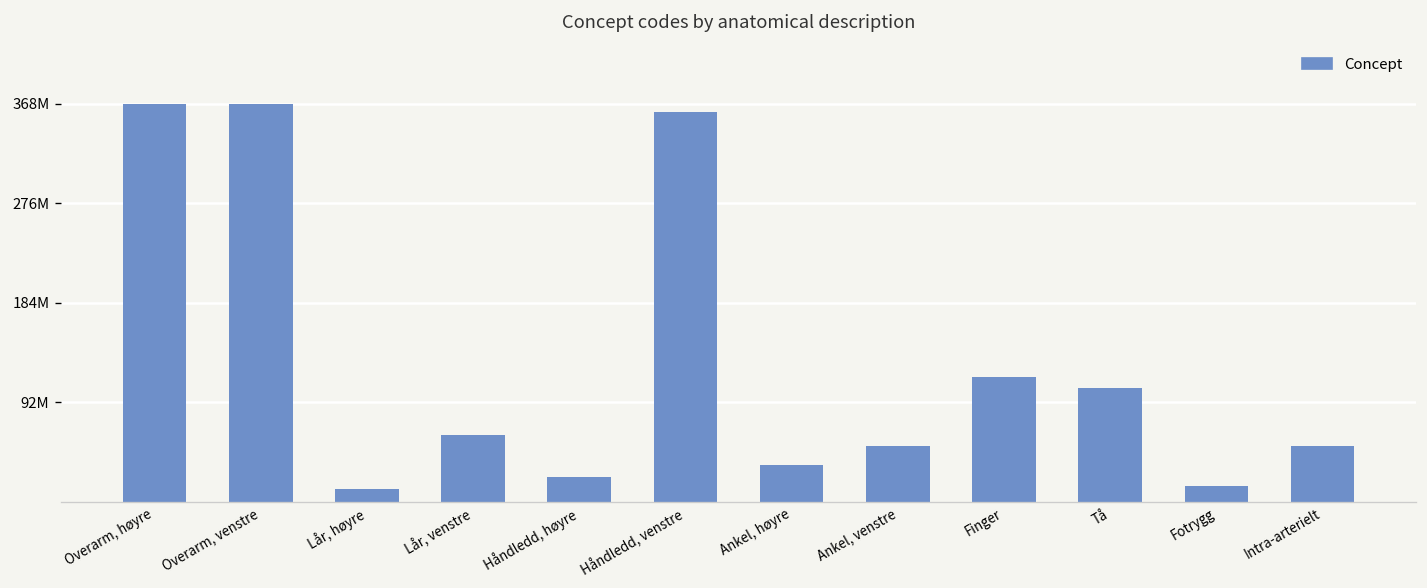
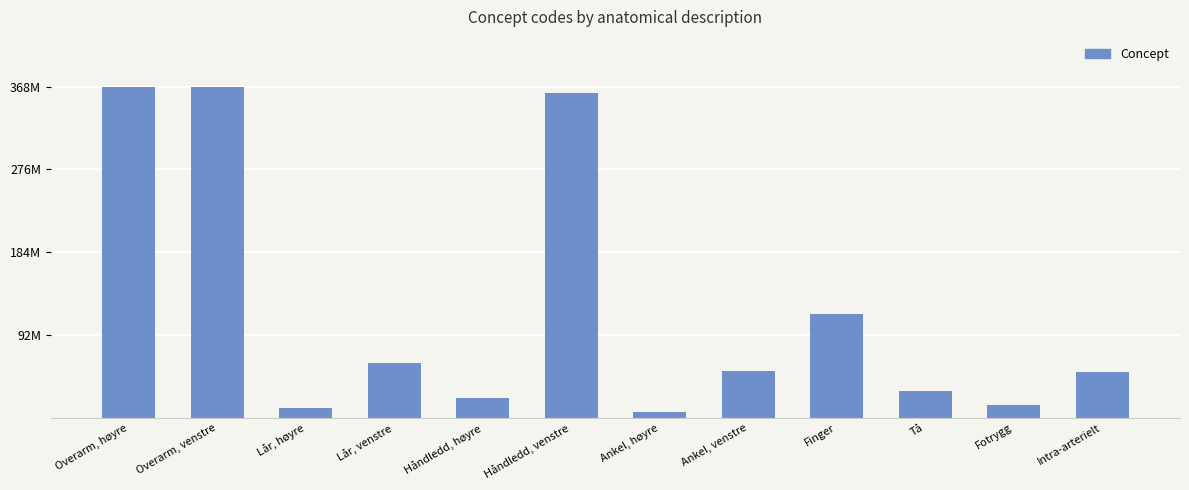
  {
    "Overarm, høyre": 370000000,
    "Overarm, venstre": 370000000,
    "Lår, høyre": 10000000,
    "Lår, venstre": 60000000,
    "Håndledd, høyre": 20000000,
    "Håndledd, venstre": 360000000,
-   "Ankel, høyre": 30000000,
+   "Ankel, høyre": 10000000,
    "Ankel, venstre": 50000000,
    "Finger": 120000000,
-   "Tå": 100000000,
+   "Tå": 30000000,
    "Fotrygg": 10000000,
    "Intra-arterielt": 50000000
  }
